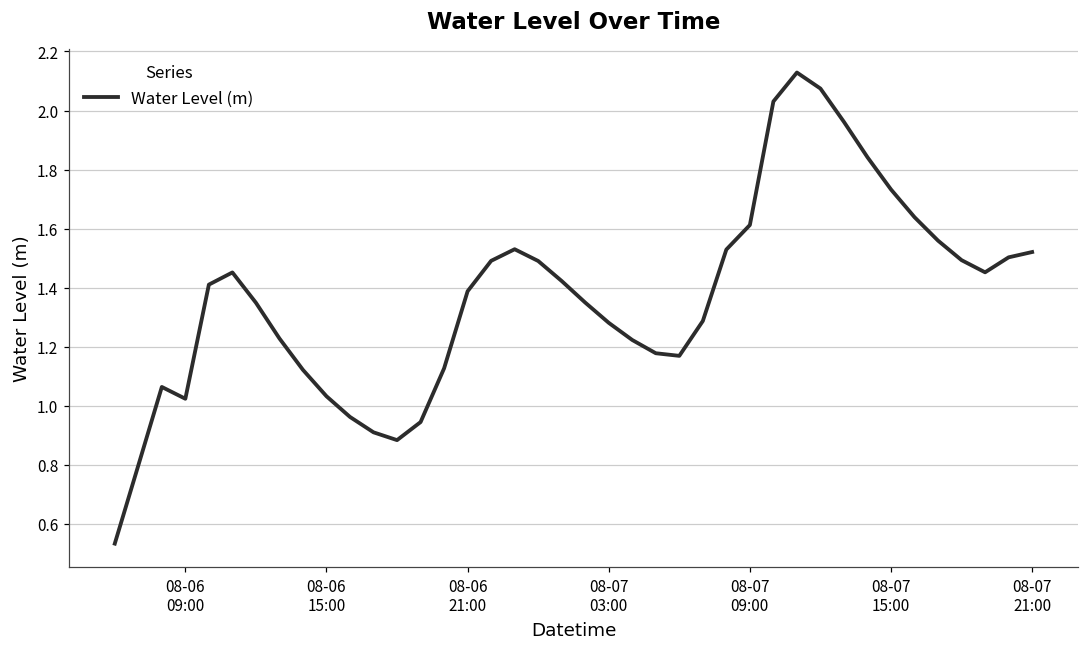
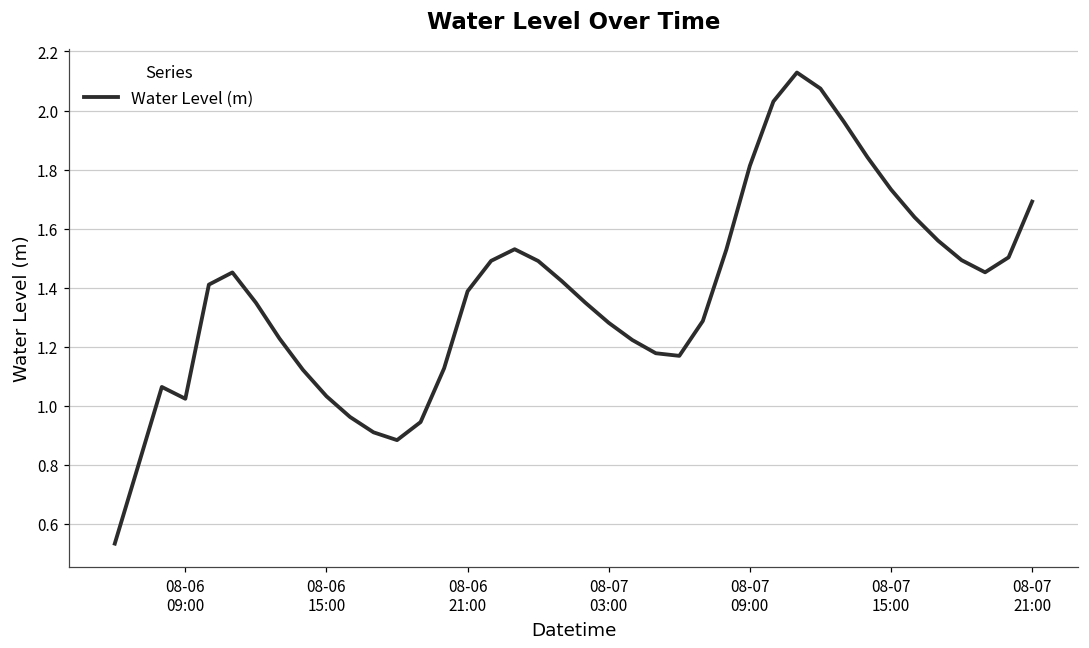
  {
    "08-06 09:00": 1.02,
    "08-06 15:00": 1.03,
    "08-06 21:00": 1.39,
    "08-07 03:00": 1.28,
-   "08-07 09:00": 1.61,
+   "08-07 09:00": 1.81,
    "08-07 15:00": 1.73,
-   "08-07 21:00": 1.52
+   "08-07 21:00": 1.69
  }
